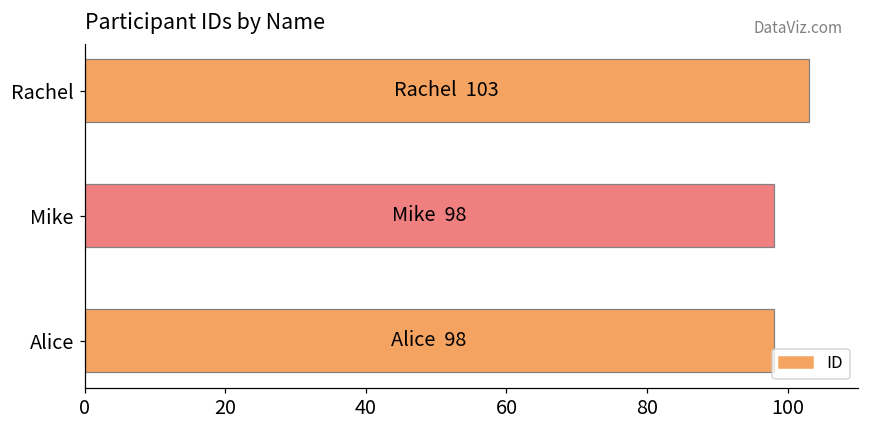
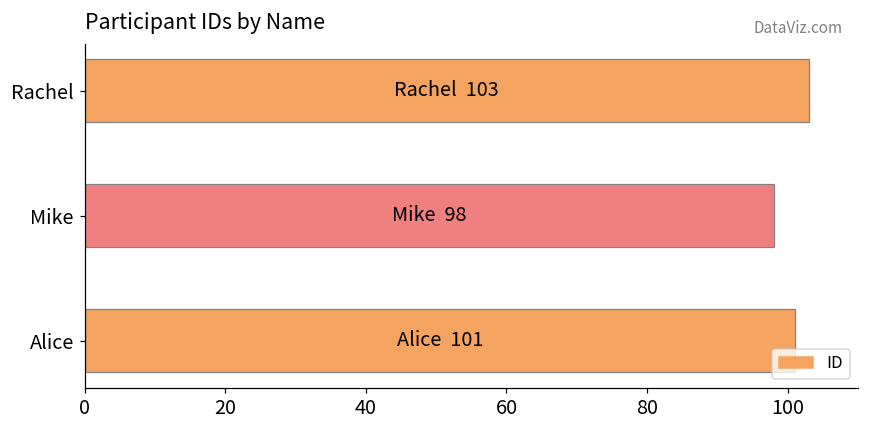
  {
    "Rachel": 103,
    "Mike": 98,
-   "Alice": 98
+   "Alice": 101
  }
